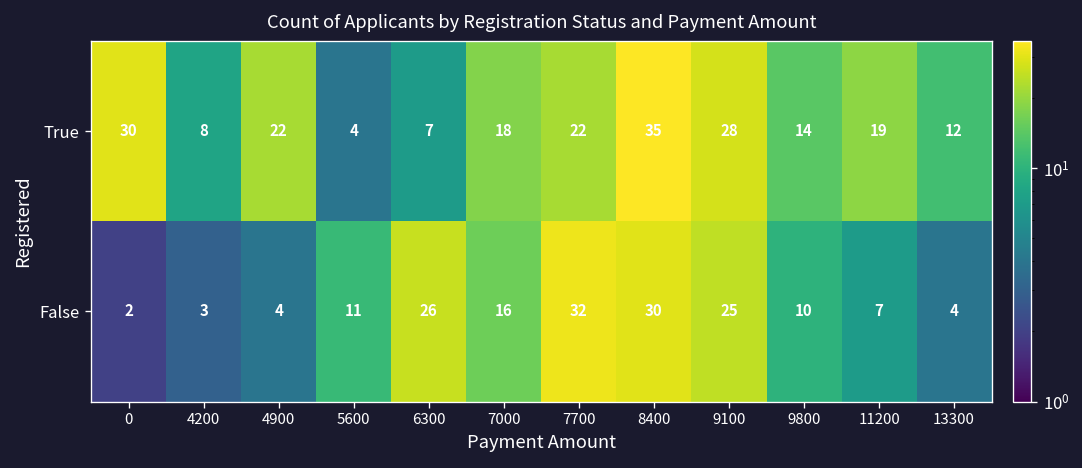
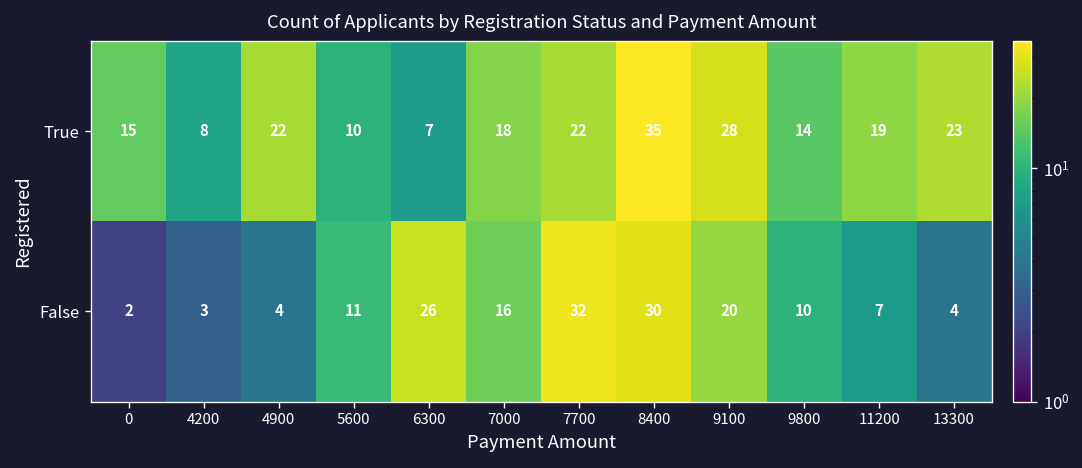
  {
    "True": {
-     "0": 30,
+     "0": 15,
      "4200": 8,
      "4900": 22,
-     "5600": 4,
+     "5600": 10,
      "6300": 7,
      "7000": 18,
      "7700": 22,
      "8400": 35,
      "9100": 28,
      "9800": 14,
      "11200": 19,
-     "13300": 12
+     "13300": 23
    },
    "False": {
      "0": 2,
      "4200": 3,
      "4900": 4,
      "5600": 11,
      "6300": 26,
      "7000": 16,
      "7700": 32,
      "8400": 30,
-     "9100": 25,
+     "9100": 20,
      "9800": 10,
      "11200": 7,
      "13300": 4
    }
  }
